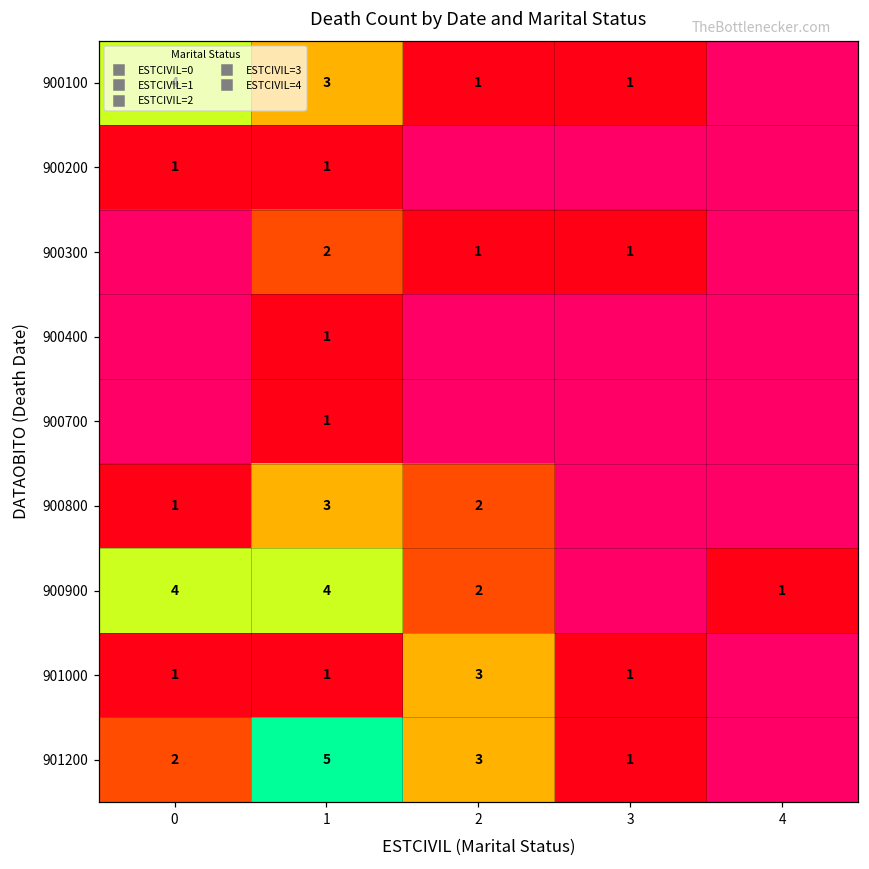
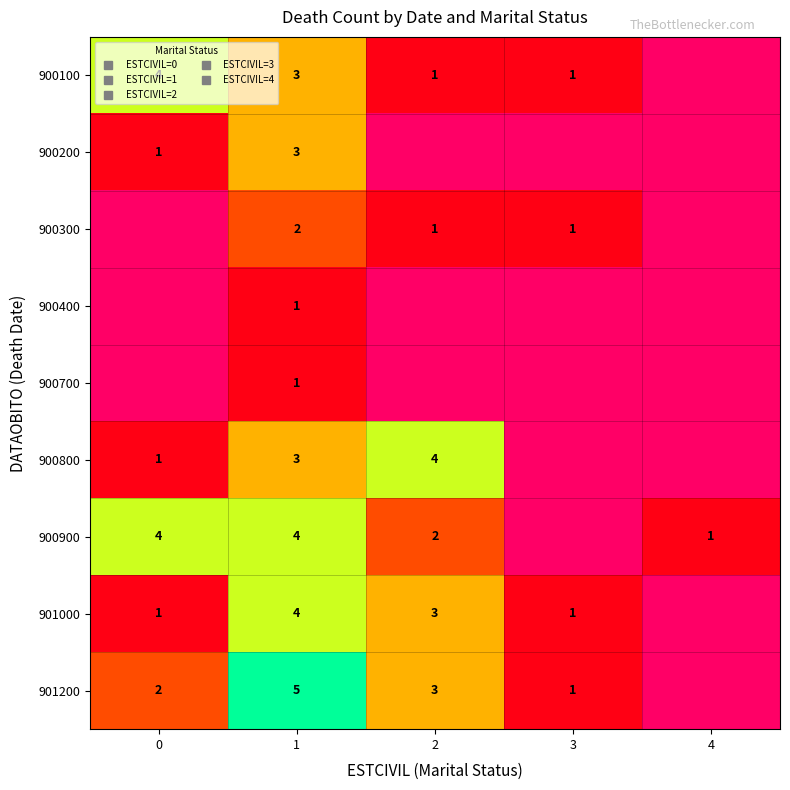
  {
    "900100": {
      "1": 3,
      "2": 1,
      "3": 1
    },
    "900200": {
      "0": 1,
-     "1": 1
+     "1": 3
    },
    "900300": {
      "1": 2,
      "2": 1,
      "3": 1
    },
    "900400": {
      "1": 1
    },
    "900700": {
      "1": 1
    },
    "900800": {
      "0": 1,
      "1": 3,
-     "2": 2
+     "2": 4
    },
    "900900": {
      "0": 4,
      "1": 4,
      "2": 2,
      "4": 1
    },
    "901000": {
      "0": 1,
-     "1": 1,
+     "1": 4,
      "2": 3,
      "3": 1
    },
    "901200": {
      "0": 2,
      "1": 5,
      "2": 3,
      "3": 1
    }
  }
